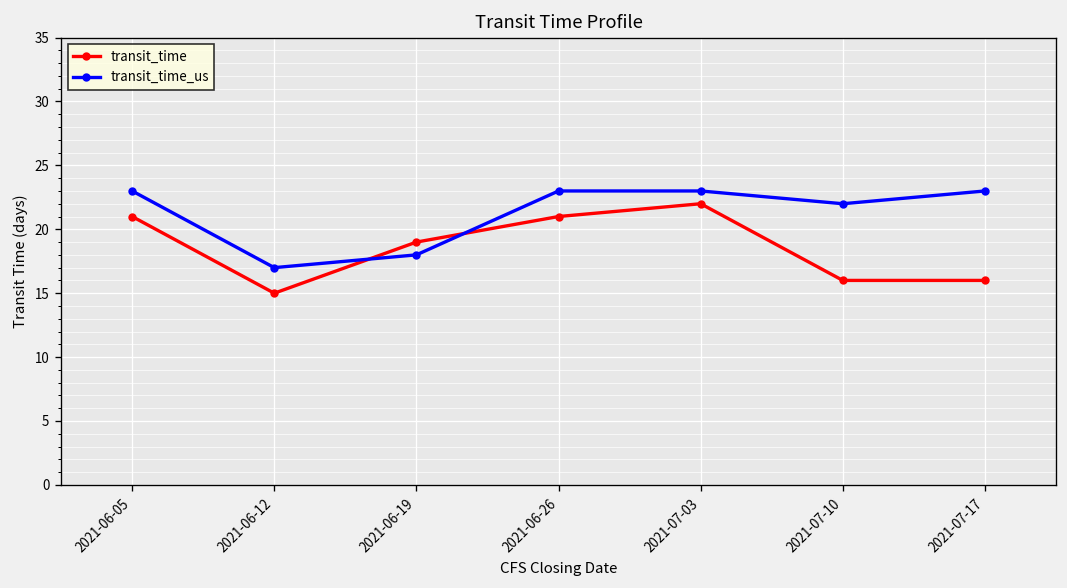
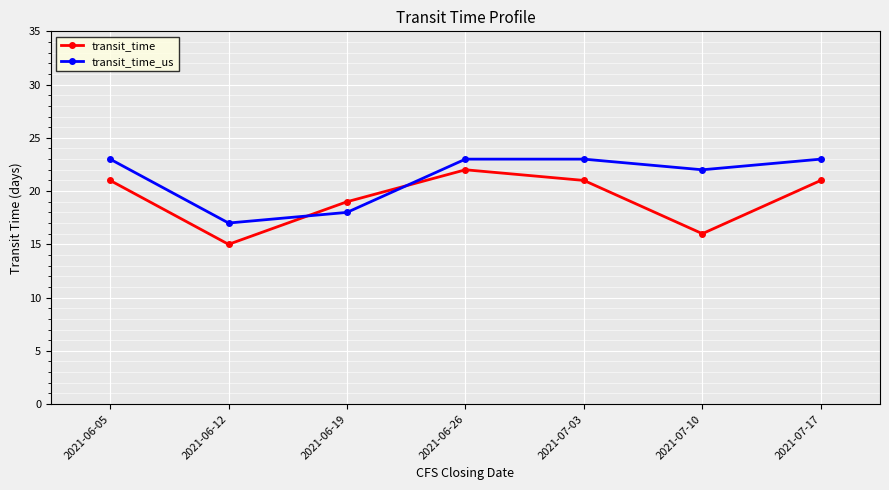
  {
    "transit_time": {
      "2021-06-05": 21,
      "2021-06-12": 15,
      "2021-06-19": 19,
-     "2021-06-26": 21,
-     "2021-07-03": 22,
+     "2021-06-26": 22,
+     "2021-07-03": 21,
      "2021-07-10": 16,
-     "2021-07-17": 16
+     "2021-07-17": 21
    },
    "transit_time_us": {
      "2021-06-05": 23,
      "2021-06-12": 17,
      "2021-06-19": 18,
      "2021-06-26": 23,
      "2021-07-03": 23,
      "2021-07-10": 22,
      "2021-07-17": 23
    }
  }
